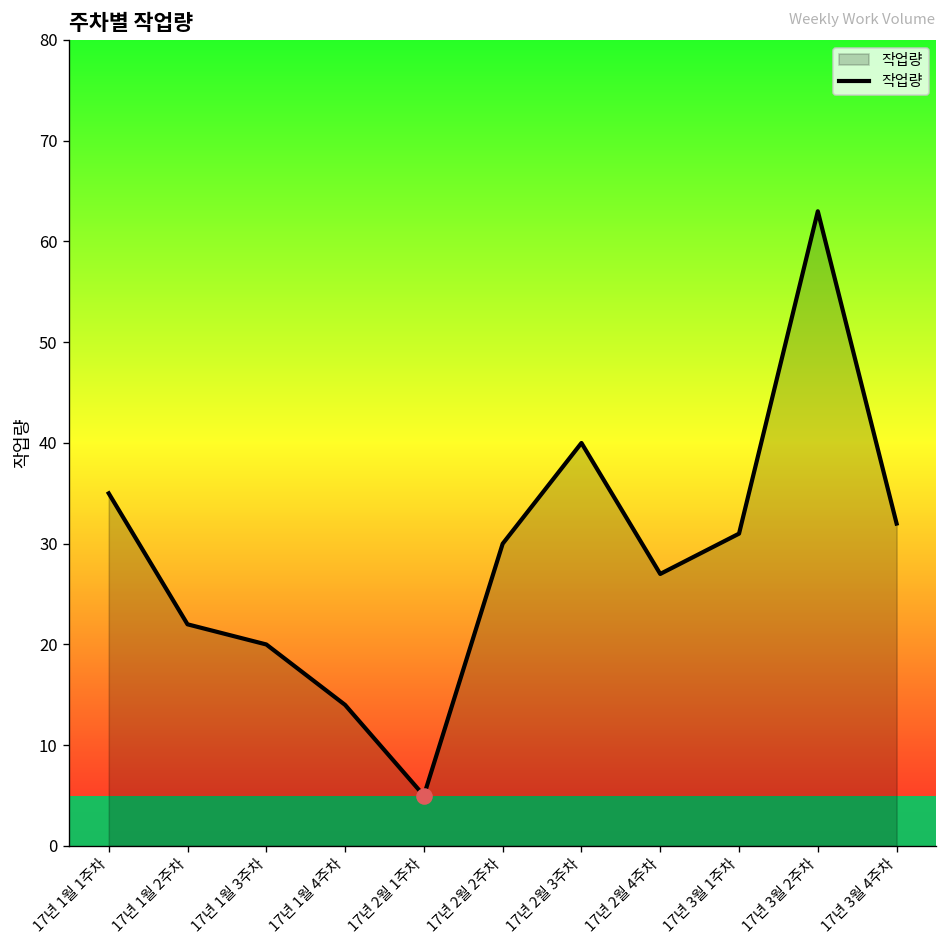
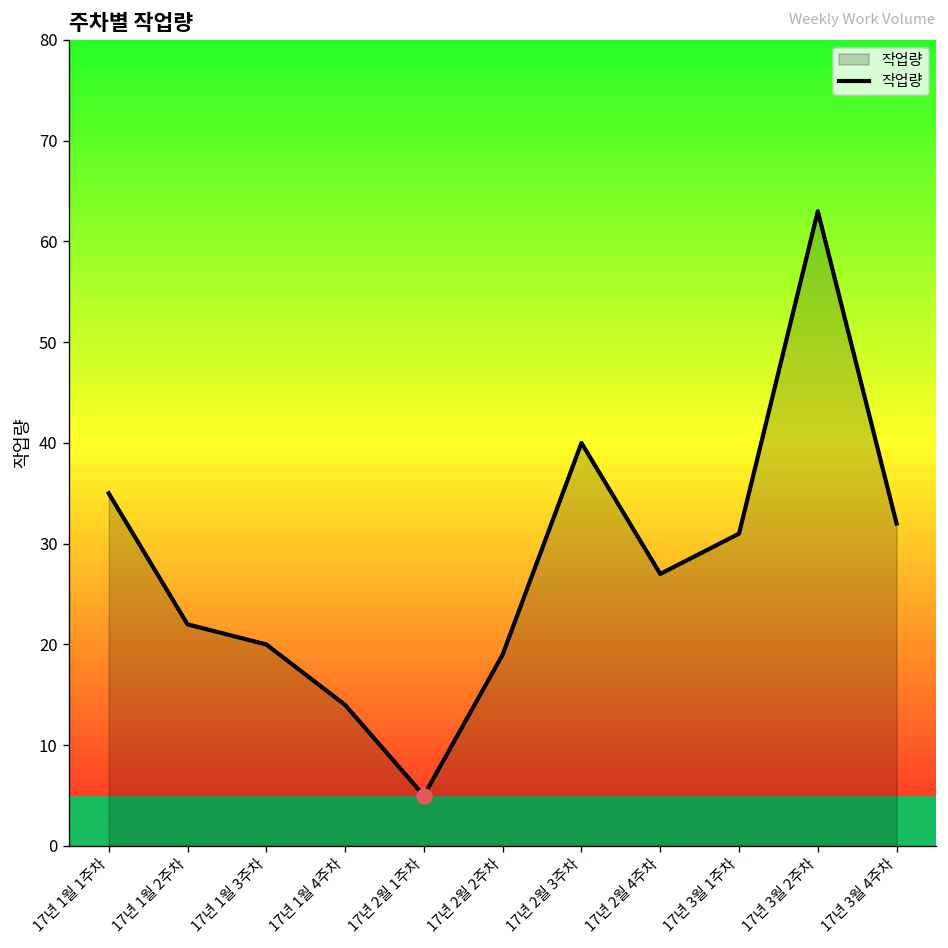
  {
    "작업량": {
      "17년 1월 1주차": 35,
      "17년 1월 2주차": 22,
      "17년 1월 3주차": 20,
      "17년 1월 4주차": 14,
-     "17년 2월 2주차": 30,
+     "17년 2월 2주차": 19,
      "17년 2월 3주차": 40,
      "17년 2월 4주차": 27,
      "17년 3월 1주차": 31,
      "17년 3월 2주차": 63,
      "17년 3월 4주차": 32
    }
  }
